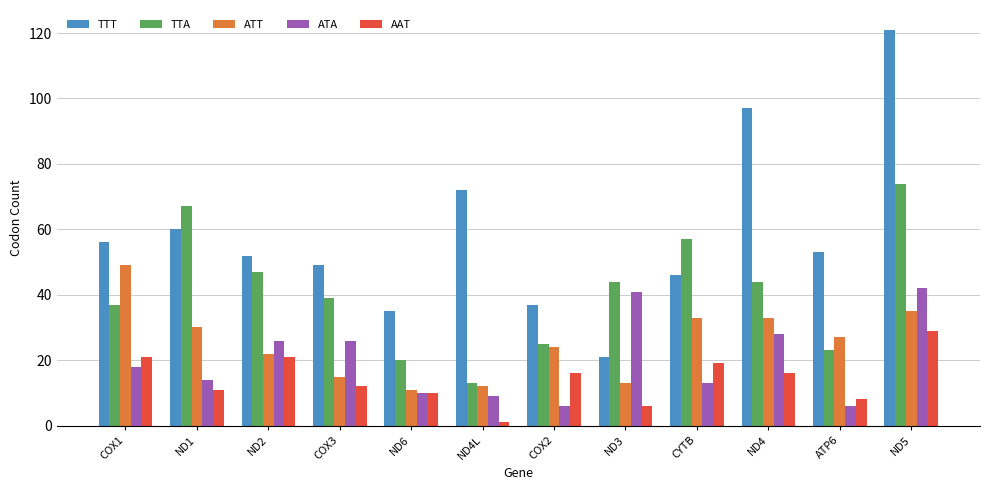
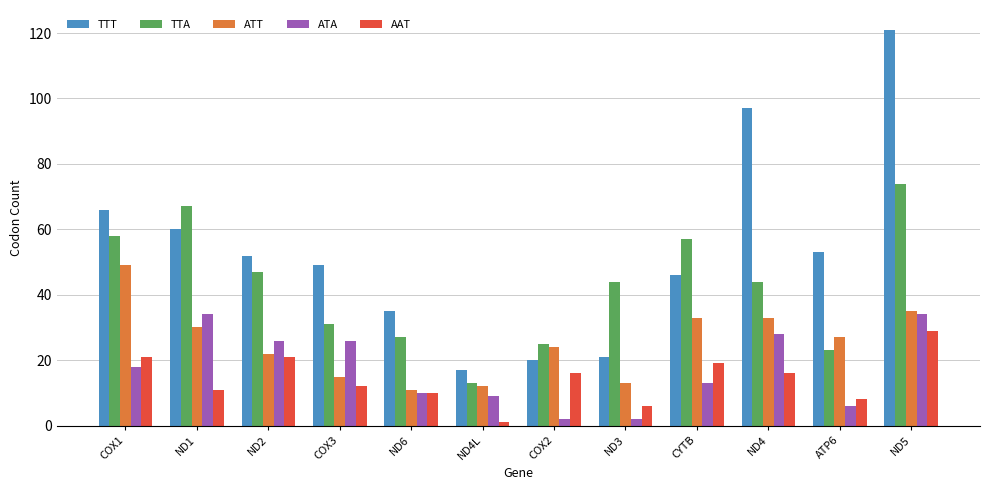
  {
    "TTT": {
-     "COX1": 56,
+     "COX1": 66,
      "ND1": 60,
      "ND2": 52,
      "COX3": 49,
      "ND6": 35,
-     "ND4L": 72,
-     "COX2": 37,
+     "ND4L": 17,
+     "COX2": 20,
      "ND3": 21,
      "CYTB": 46,
      "ND4": 97,
      "ATP6": 53,
      "ND5": 121
    },
    "TTA": {
-     "COX1": 37,
+     "COX1": 58,
      "ND1": 67,
      "ND2": 47,
-     "COX3": 39,
-     "ND6": 20,
+     "COX3": 31,
+     "ND6": 27,
      "ND4L": 13,
      "COX2": 25,
      "ND3": 44,
      "CYTB": 57,
      "ND4": 44,
      "ATP6": 23,
      "ND5": 74
    },
    "ATA": {
      "COX1": 18,
-     "ND1": 14,
+     "ND1": 34,
      "ND2": 26,
      "COX3": 26,
      "ND6": 10,
      "ND4L": 9,
-     "COX2": 6,
-     "ND3": 41,
+     "COX2": 2,
+     "ND3": 2,
      "CYTB": 13,
      "ND4": 28,
      "ATP6": 6,
-     "ND5": 42
+     "ND5": 34
    }
  }
